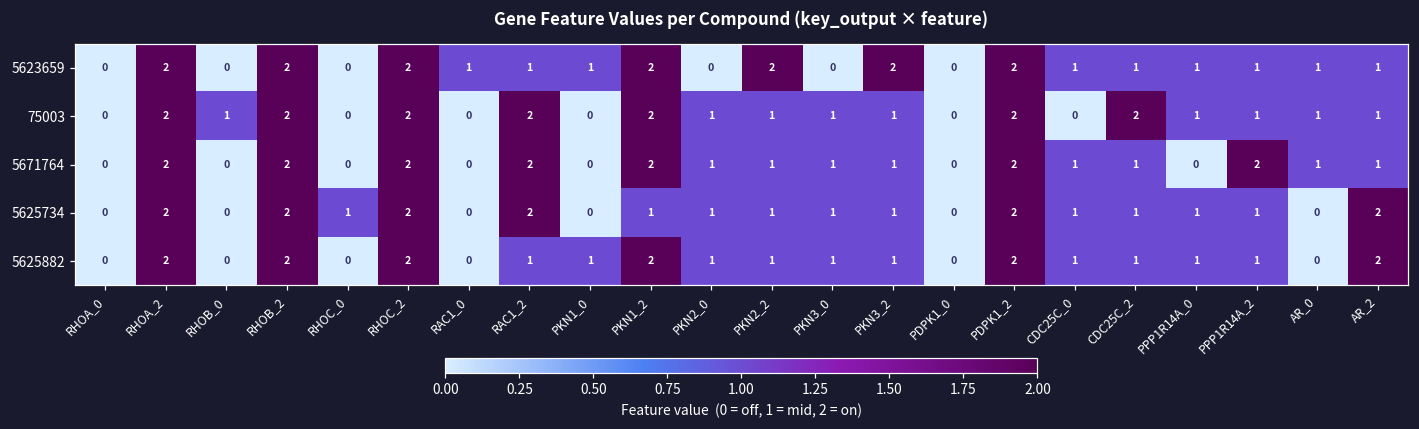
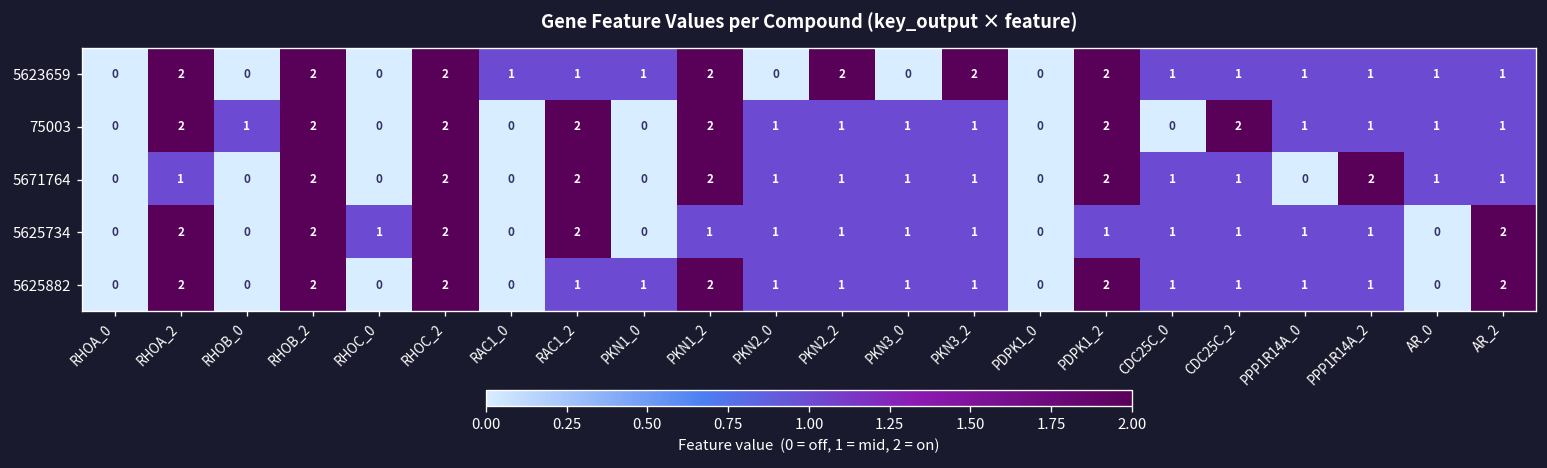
  {
    "5623659": {
      "RHOA_0": 0,
      "RHOA_2": 2,
      "RHOB_0": 0,
      "RHOB_2": 2,
      "RHOC_0": 0,
      "RHOC_2": 2,
      "RAC1_0": 1,
      "RAC1_2": 1,
      "PKN1_0": 1,
      "PKN1_2": 2,
      "PKN2_0": 0,
      "PKN2_2": 2,
      "PKN3_0": 0,
      "PKN3_2": 2,
      "PDPK1_0": 0,
      "PDPK1_2": 2,
      "CDC25C_0": 1,
      "CDC25C_2": 1,
      "PPP1R14A_0": 1,
      "PPP1R14A_2": 1,
      "AR_0": 1,
      "AR_2": 1
    },
    "75003": {
      "RHOA_0": 0,
      "RHOA_2": 2,
      "RHOB_0": 1,
      "RHOB_2": 2,
      "RHOC_0": 0,
      "RHOC_2": 2,
      "RAC1_0": 0,
      "RAC1_2": 2,
      "PKN1_0": 0,
      "PKN1_2": 2,
      "PKN2_0": 1,
      "PKN2_2": 1,
      "PKN3_0": 1,
      "PKN3_2": 1,
      "PDPK1_0": 0,
      "PDPK1_2": 2,
      "CDC25C_0": 0,
      "CDC25C_2": 2,
      "PPP1R14A_0": 1,
      "PPP1R14A_2": 1,
      "AR_0": 1,
      "AR_2": 1
    },
    "5671764": {
      "RHOA_0": 0,
-     "RHOA_2": 2,
+     "RHOA_2": 1,
      "RHOB_0": 0,
      "RHOB_2": 2,
      "RHOC_0": 0,
      "RHOC_2": 2,
      "RAC1_0": 0,
      "RAC1_2": 2,
      "PKN1_0": 0,
      "PKN1_2": 2,
      "PKN2_0": 1,
      "PKN2_2": 1,
      "PKN3_0": 1,
      "PKN3_2": 1,
      "PDPK1_0": 0,
      "PDPK1_2": 2,
      "CDC25C_0": 1,
      "CDC25C_2": 1,
      "PPP1R14A_0": 0,
      "PPP1R14A_2": 2,
      "AR_0": 1,
      "AR_2": 1
    },
    "5625734": {
      "RHOA_0": 0,
      "RHOA_2": 2,
      "RHOB_0": 0,
      "RHOB_2": 2,
      "RHOC_0": 1,
      "RHOC_2": 2,
      "RAC1_0": 0,
      "RAC1_2": 2,
      "PKN1_0": 0,
      "PKN1_2": 1,
      "PKN2_0": 1,
      "PKN2_2": 1,
      "PKN3_0": 1,
      "PKN3_2": 1,
      "PDPK1_0": 0,
-     "PDPK1_2": 2,
+     "PDPK1_2": 1,
      "CDC25C_0": 1,
      "CDC25C_2": 1,
      "PPP1R14A_0": 1,
      "PPP1R14A_2": 1,
      "AR_0": 0,
      "AR_2": 2
    },
    "5625882": {
      "RHOA_0": 0,
      "RHOA_2": 2,
      "RHOB_0": 0,
      "RHOB_2": 2,
      "RHOC_0": 0,
      "RHOC_2": 2,
      "RAC1_0": 0,
      "RAC1_2": 1,
      "PKN1_0": 1,
      "PKN1_2": 2,
      "PKN2_0": 1,
      "PKN2_2": 1,
      "PKN3_0": 1,
      "PKN3_2": 1,
      "PDPK1_0": 0,
      "PDPK1_2": 2,
      "CDC25C_0": 1,
      "CDC25C_2": 1,
      "PPP1R14A_0": 1,
      "PPP1R14A_2": 1,
      "AR_0": 0,
      "AR_2": 2
    }
  }
